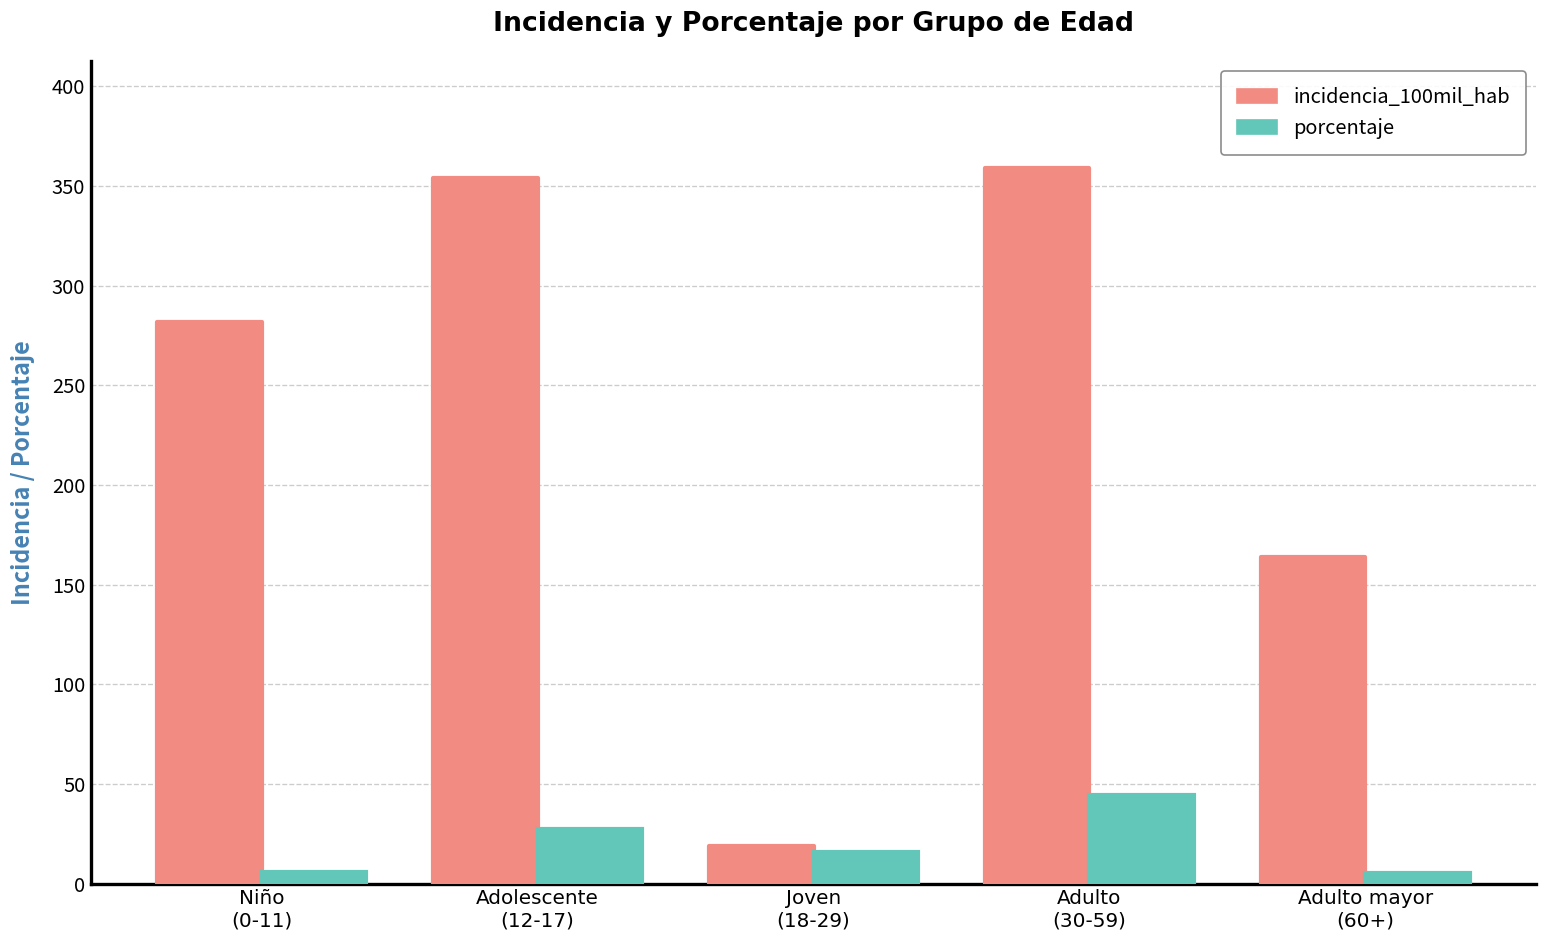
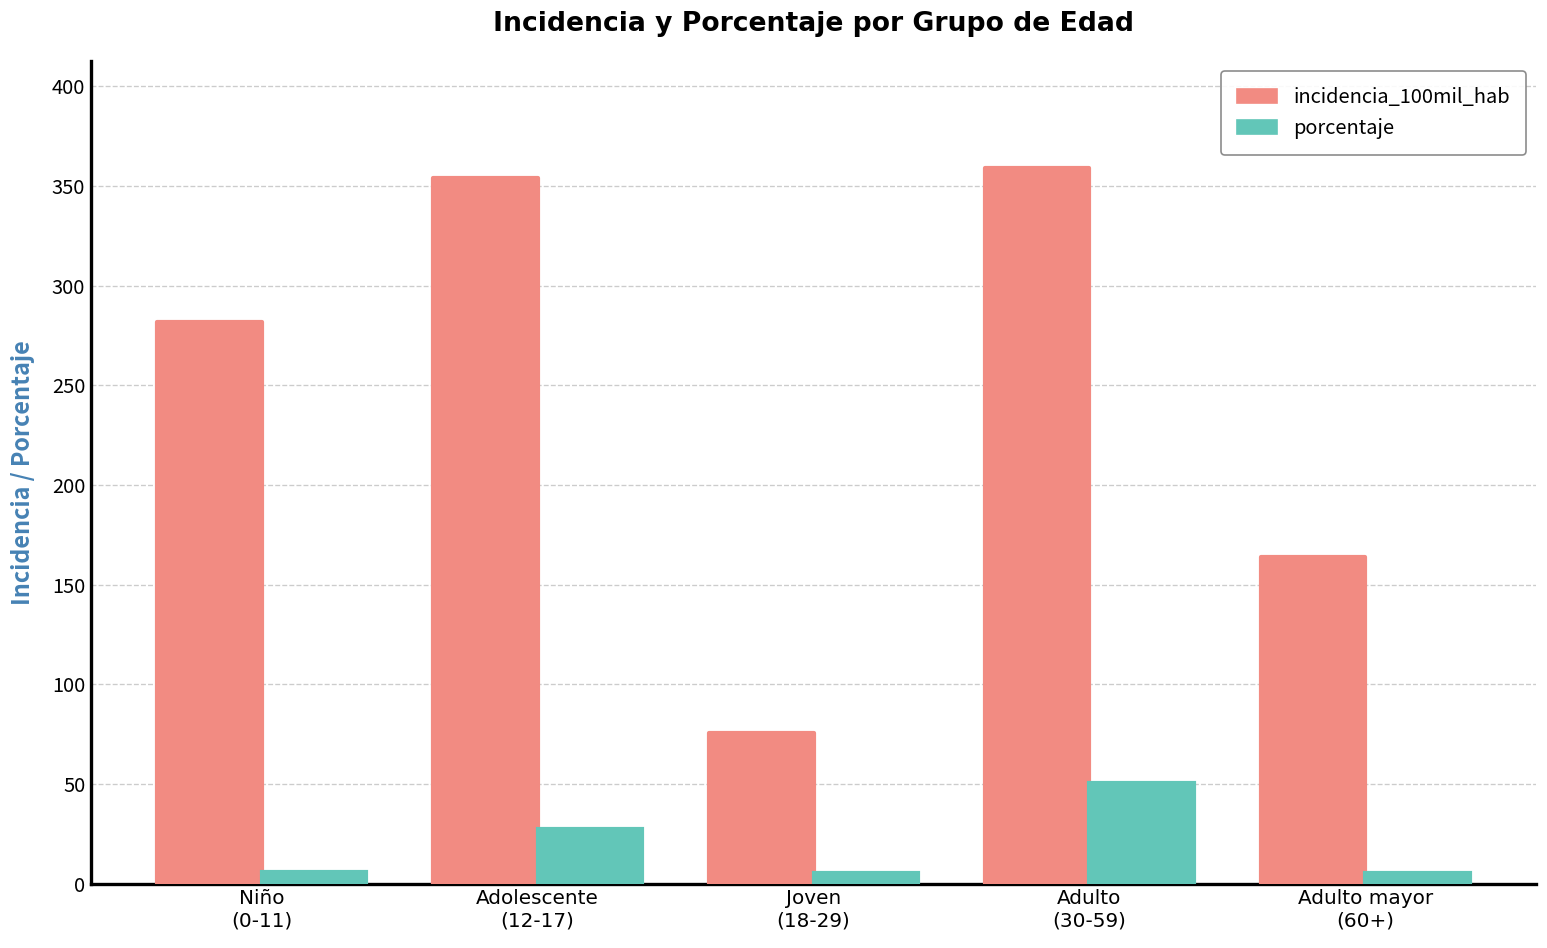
  {
    "incidencia_100mil_hab": {
      "Niño (0-11)": 282,
      "Adolescente (12-17)": 354,
-     "Joven (18-29)": 19,
+     "Joven (18-29)": 75,
      "Adulto (30-59)": 359,
      "Adulto mayor (60+)": 164
    },
    "porcentaje": {
      "Niño (0-11)": 6,
      "Adolescente (12-17)": 27,
-     "Joven (18-29)": 16,
-     "Adulto (30-59)": 44,
+     "Joven (18-29)": 6,
+     "Adulto (30-59)": 50,
      "Adulto mayor (60+)": 6
    }
  }
